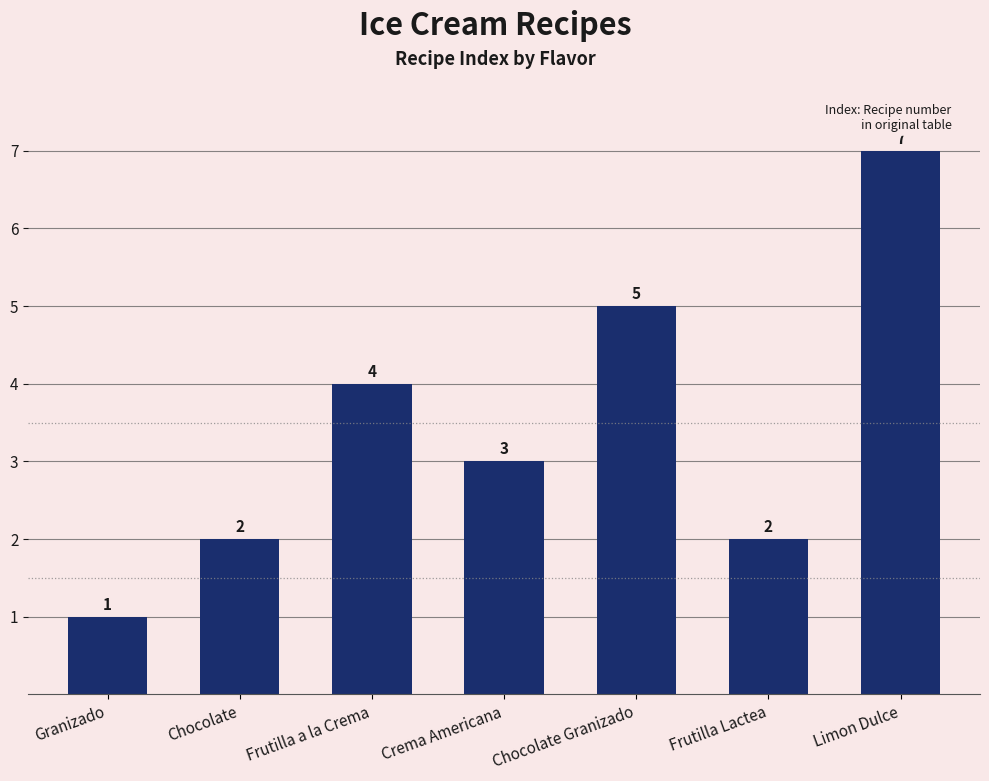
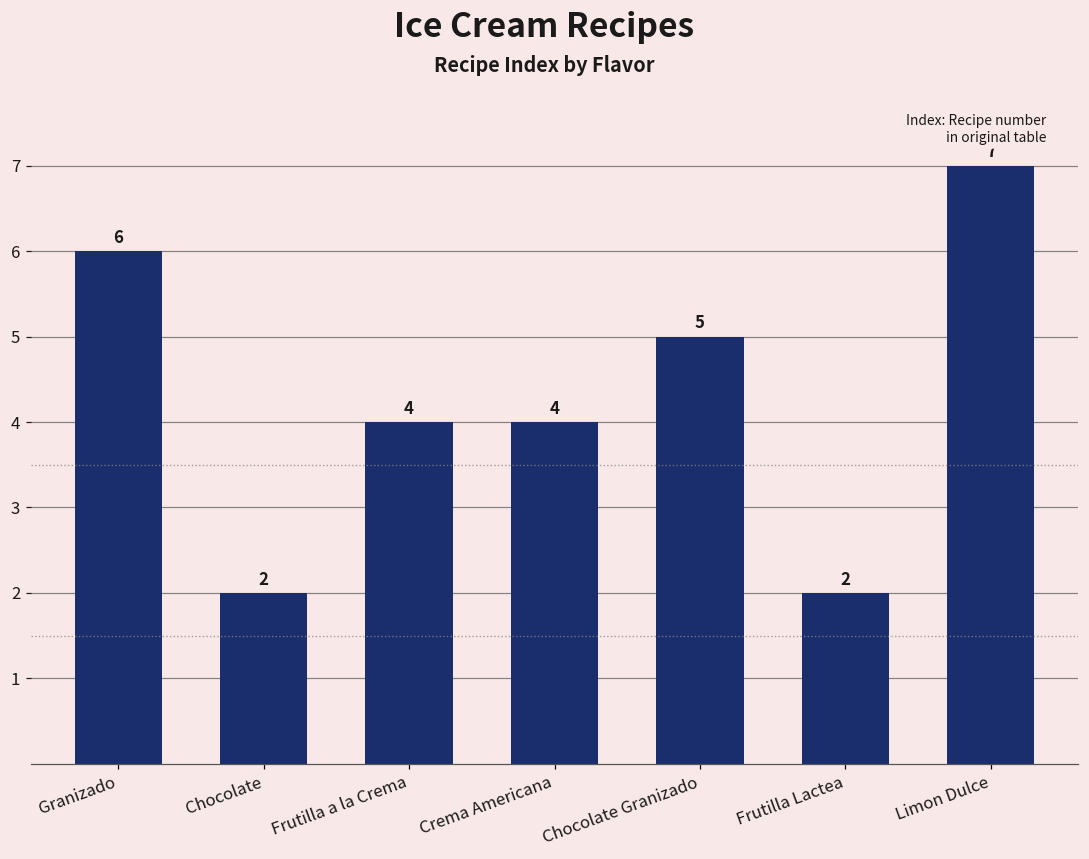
  {
-   "Granizado": 1,
+   "Granizado": 6,
    "Chocolate": 2,
    "Frutilla a la Crema": 4,
-   "Crema Americana": 3,
+   "Crema Americana": 4,
    "Chocolate Granizado": 5,
    "Frutilla Lactea": 2
  }
